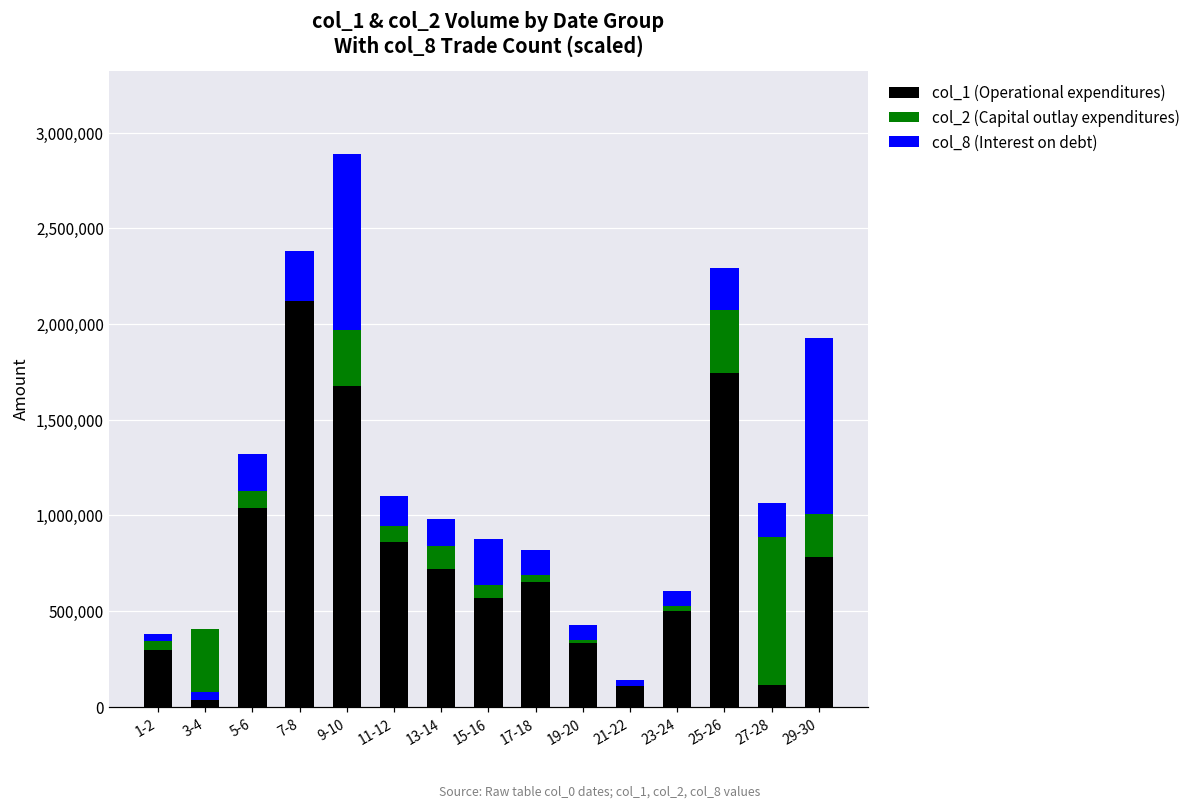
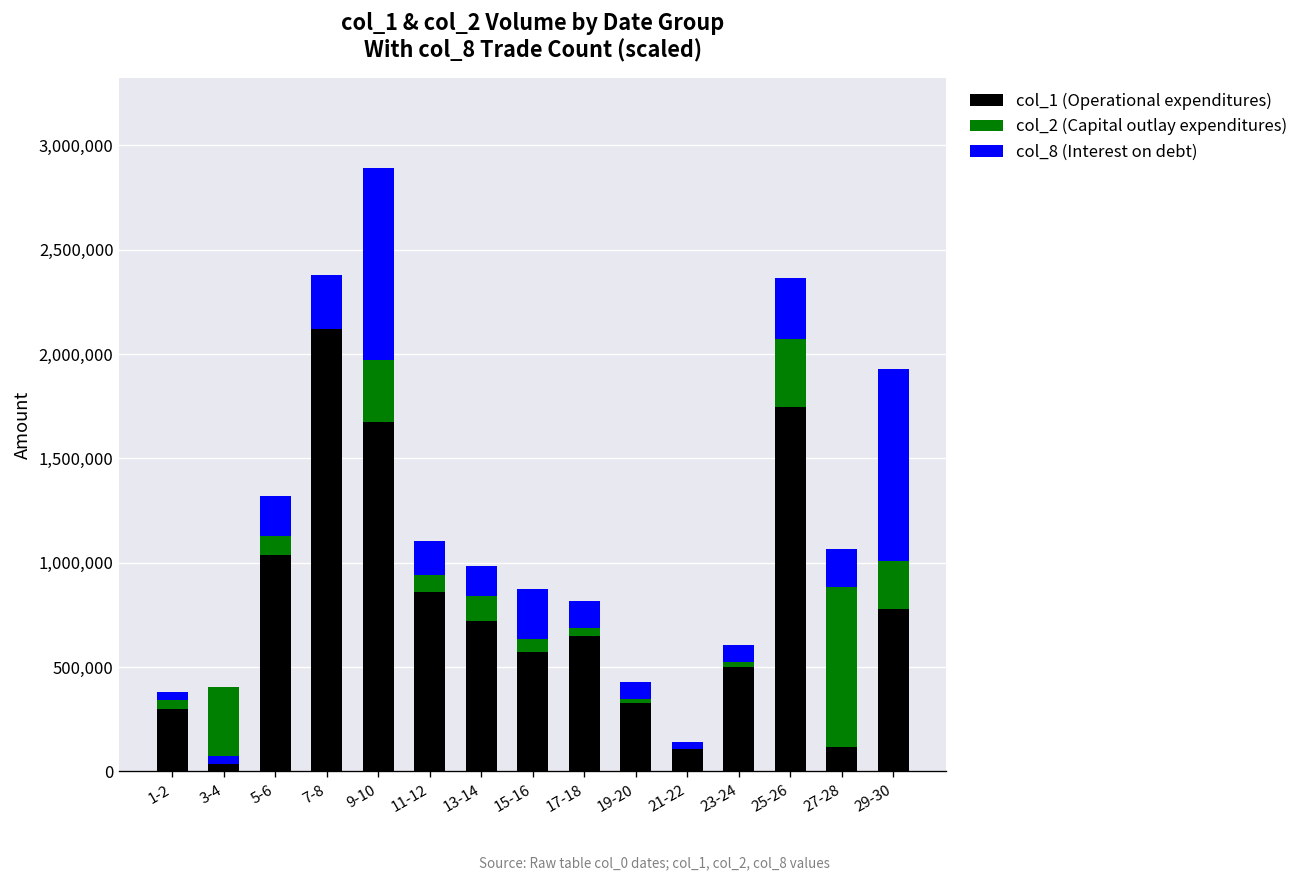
  {
    "col_1 (Operational expenditures)": {
      "1-2": "300,000",
      "3-4": "400,000",
      "5-6": "1,040,000",
      "9-10": "1,680,000",
      "11-12": "860,000",
      "13-14": "720,000",
      "15-16": "570,000",
      "17-18": "650,000",
      "19-20": "330,000",
      "21-22": "110,000",
      "23-24": "500,000",
      "25-26": "1,740,000",
      "27-28": "120,000",
      "29-30": "780,000"
    },
    "col_8 (Interest on debt)": {
      "1-2": "40,000",
      "5-6": "190,000",
      "7-8": "260,000",
      "9-10": "920,000",
      "11-12": "160,000",
      "13-14": "140,000",
      "15-16": "240,000",
      "17-18": "130,000",
      "19-20": "80,000",
      "21-22": "30,000",
      "23-24": "80,000",
-     "25-26": "220,000",
+     "25-26": "290,000",
      "27-28": "180,000",
      "29-30": "920,000"
    }
  }
